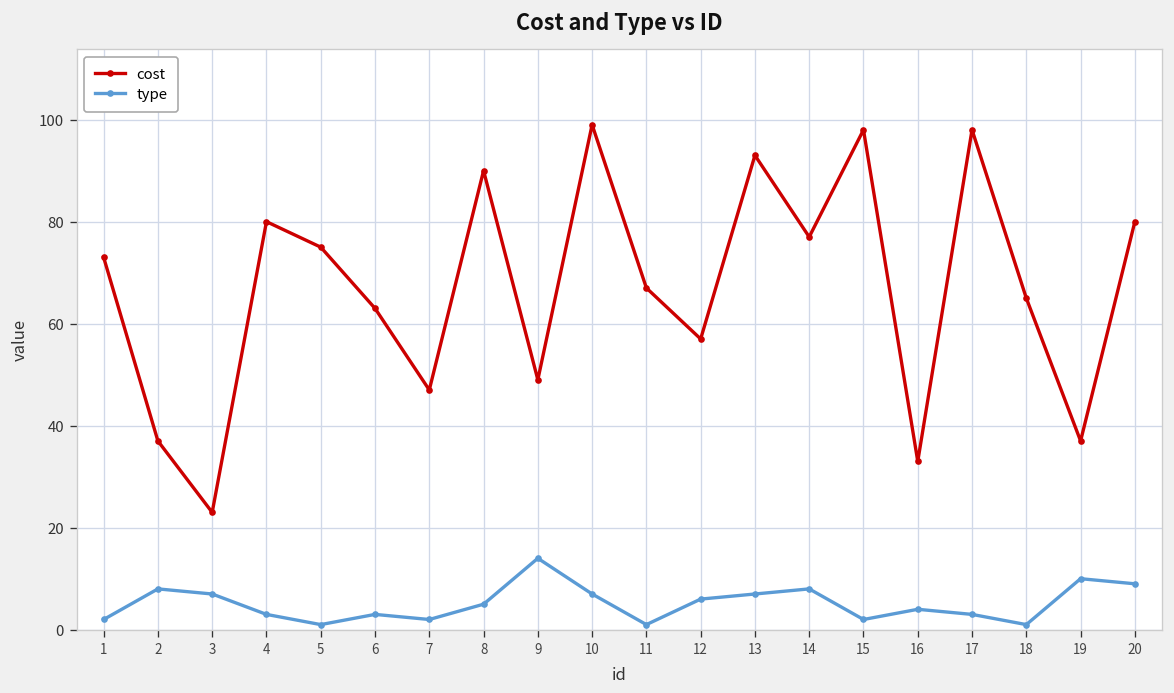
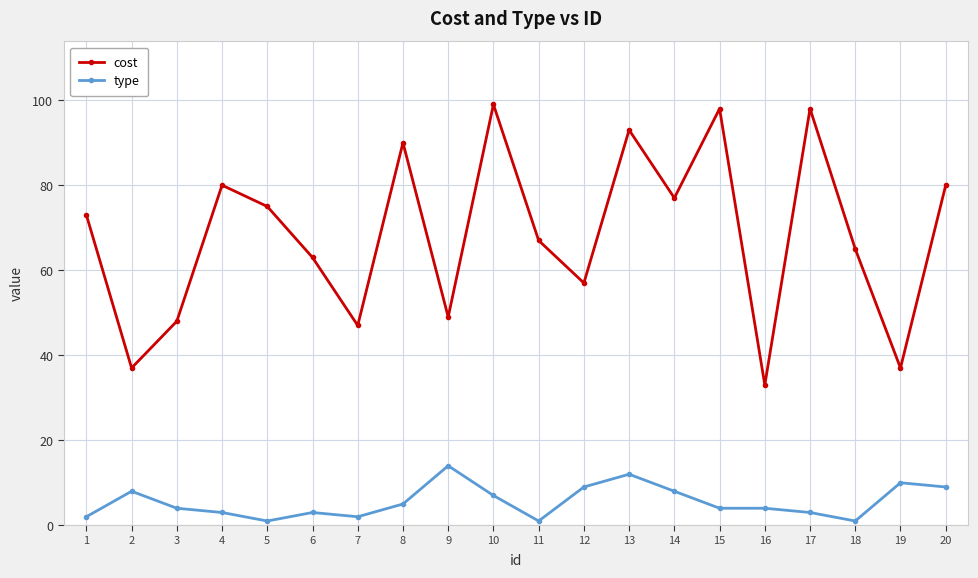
  {
    "cost": {
      "1": 73,
      "2": 37,
-     "3": 23,
+     "3": 48,
      "4": 80,
      "5": 75,
      "6": 63,
      "7": 47,
      "8": 90,
      "9": 49,
      "10": 99,
      "11": 67,
      "12": 57,
      "13": 93,
      "14": 77,
      "15": 98,
      "16": 33,
      "17": 98,
      "18": 65,
      "19": 37,
      "20": 80
    },
    "type": {
      "1": 2,
      "2": 8,
-     "3": 7,
+     "3": 4,
      "4": 3,
      "5": 1,
      "6": 3,
      "7": 2,
      "8": 5,
      "9": 14,
      "10": 7,
      "11": 1,
-     "12": 6,
-     "13": 7,
+     "12": 9,
+     "13": 12,
      "14": 8,
-     "15": 2,
+     "15": 4,
      "16": 4,
      "17": 3,
      "18": 1,
      "19": 10,
      "20": 9
    }
  }
